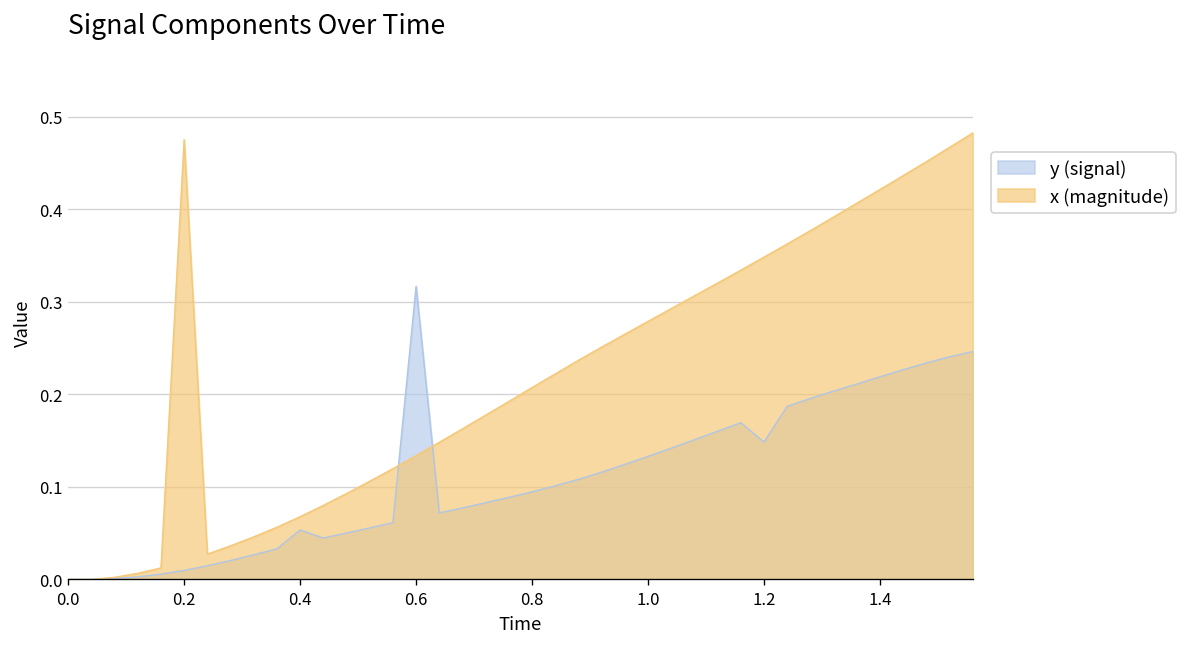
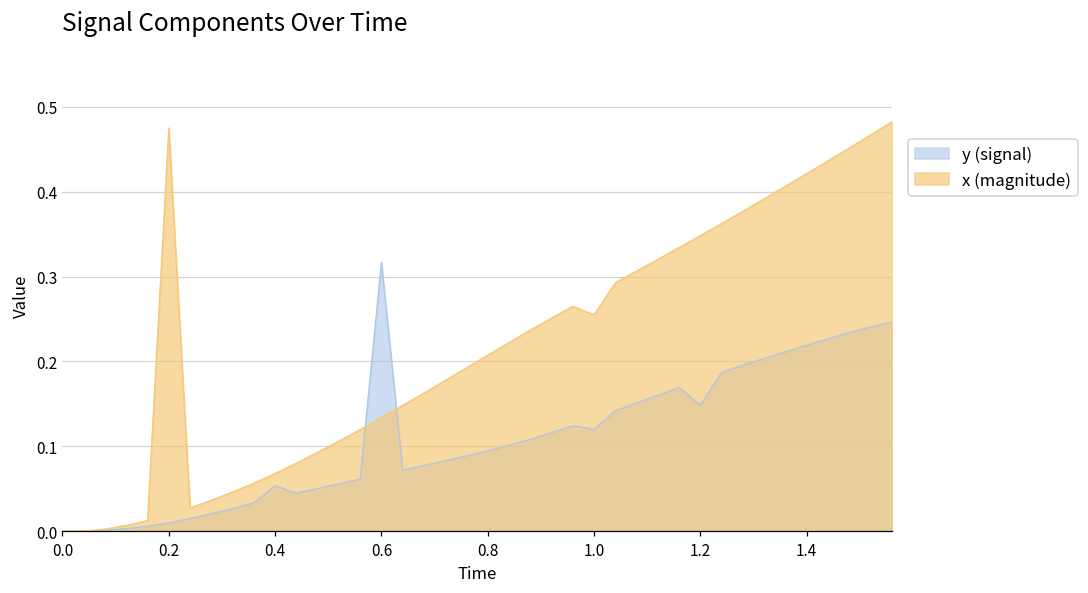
  {
    "y (signal)": {
      "0.2": 0.01,
      "0.4": 0.05,
      "0.6": 0.32,
      "0.8": 0.09,
-     "1.0": 0.13,
+     "1.0": 0.12,
      "1.2": 0.15,
      "1.4": 0.22
    },
    "x (magnitude)": {
      "0.2": 0.48,
      "0.4": 0.07,
      "0.6": 0.13,
      "0.8": 0.21,
-     "1.0": 0.28,
+     "1.0": 0.26,
      "1.2": 0.35,
      "1.4": 0.42
    }
  }
